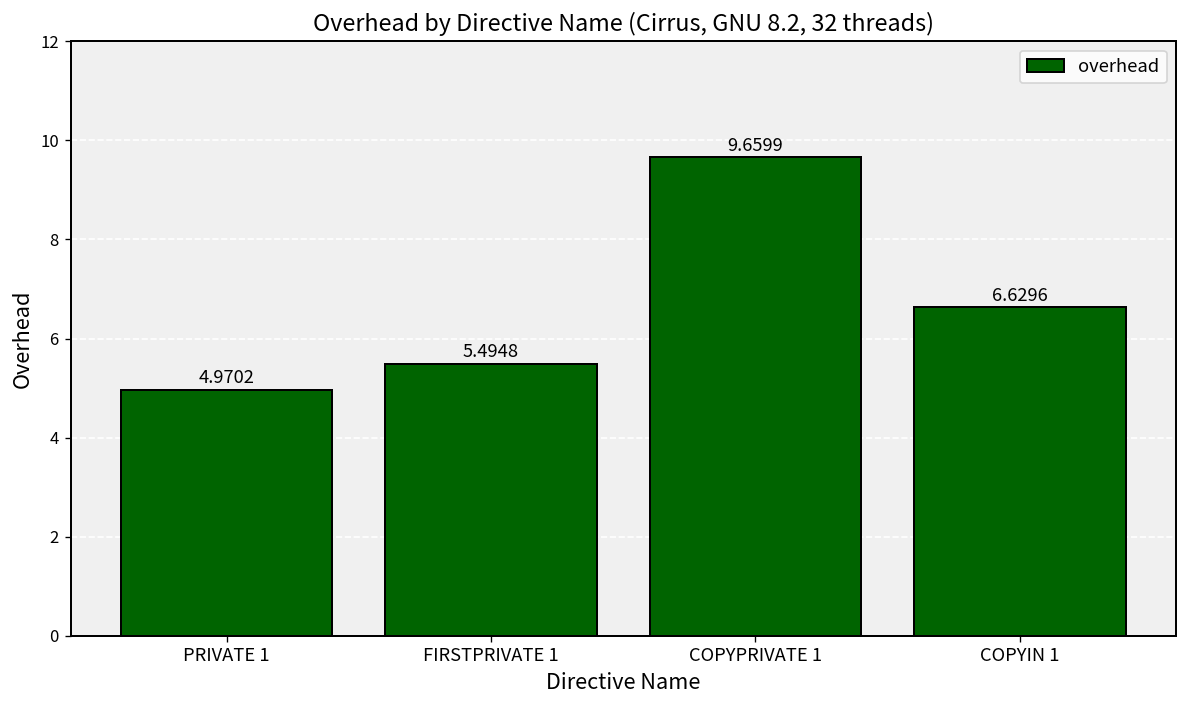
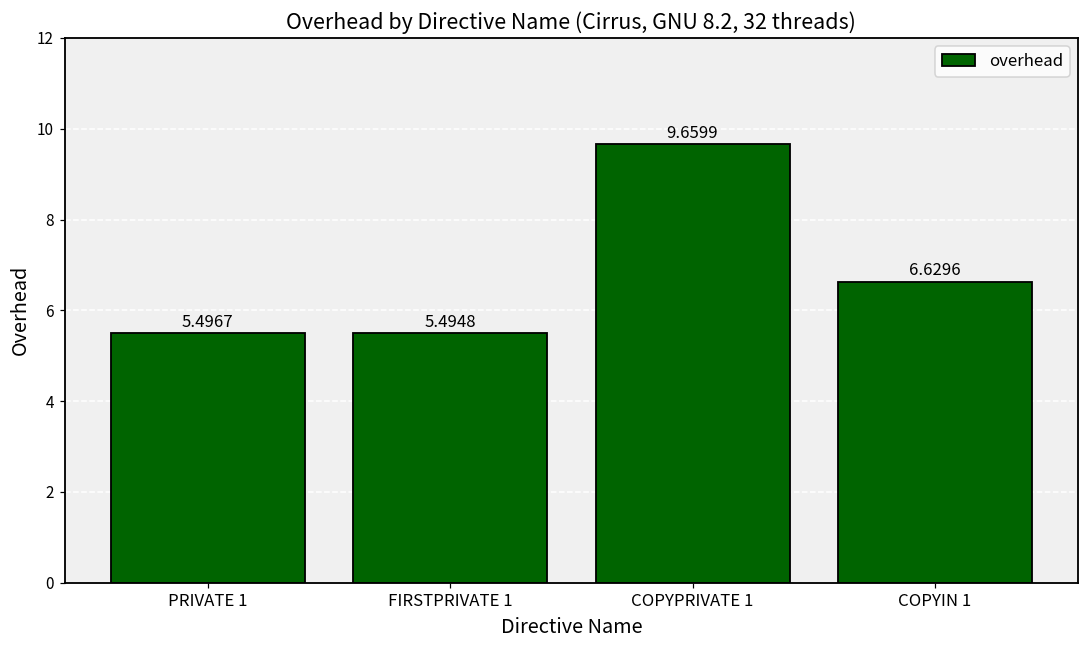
  {
-   "PRIVATE 1": 4.9702,
+   "PRIVATE 1": 5.4967,
    "FIRSTPRIVATE 1": 5.4948,
    "COPYPRIVATE 1": 9.6599,
    "COPYIN 1": 6.6296
  }
